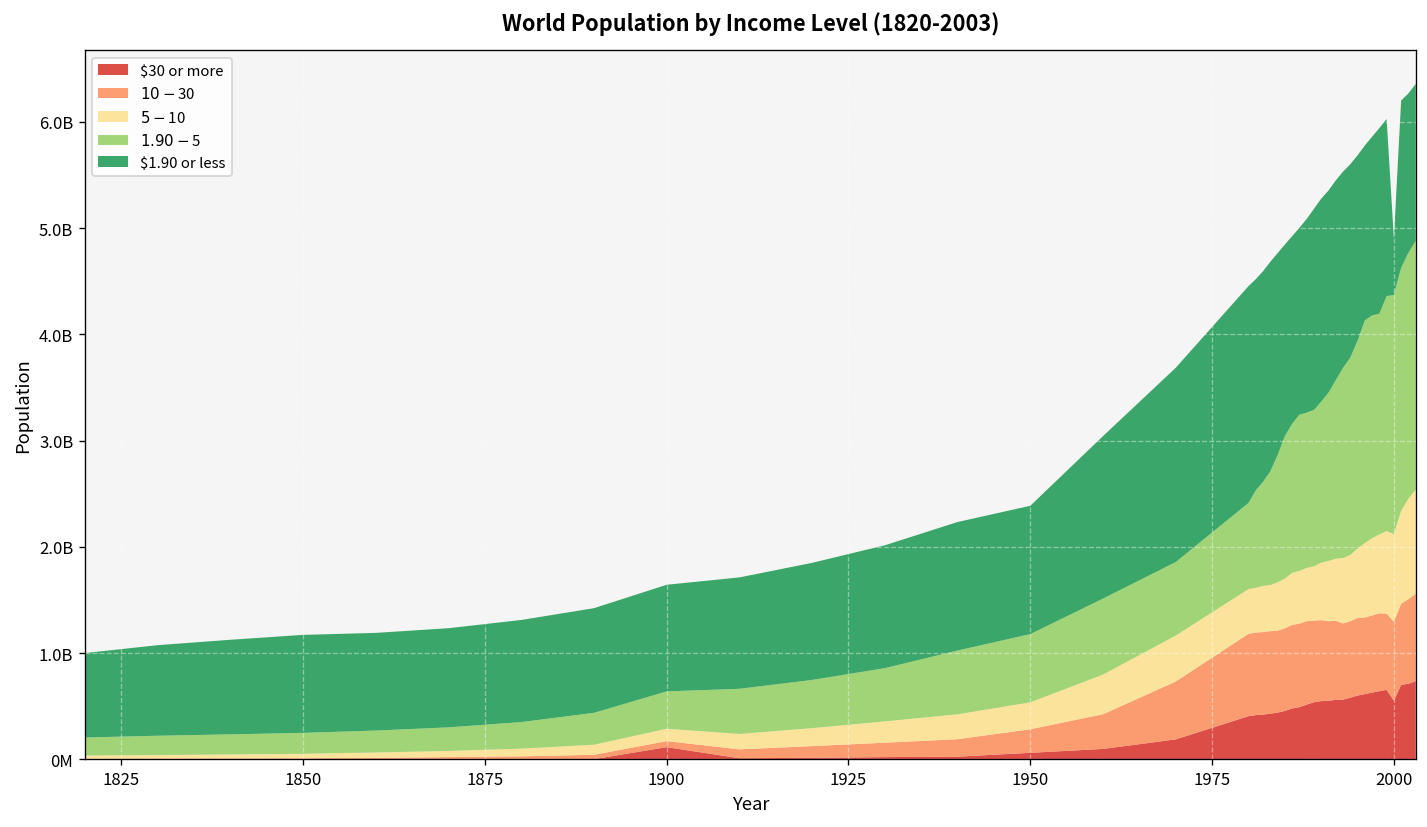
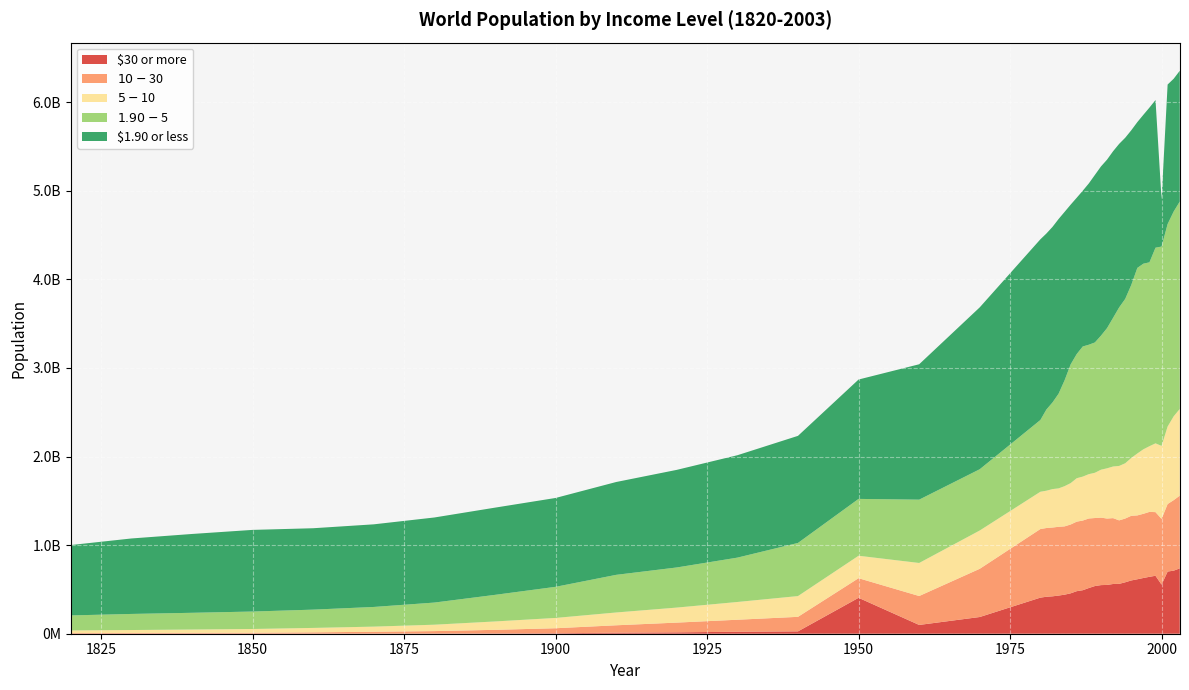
  {
    "$30 or more": {
-     "1900": 100000000,
-     "1950": 100000000,
+     "1900": 0,
+     "1950": 400000000,
      "2000": 600000000
    },
    "$1.90 or less": {
      "1850": 900000000,
      "1900": 1000000000,
-     "1950": 1200000000,
+     "1950": 1300000000,
      "2000": 500000000
    }
  }
